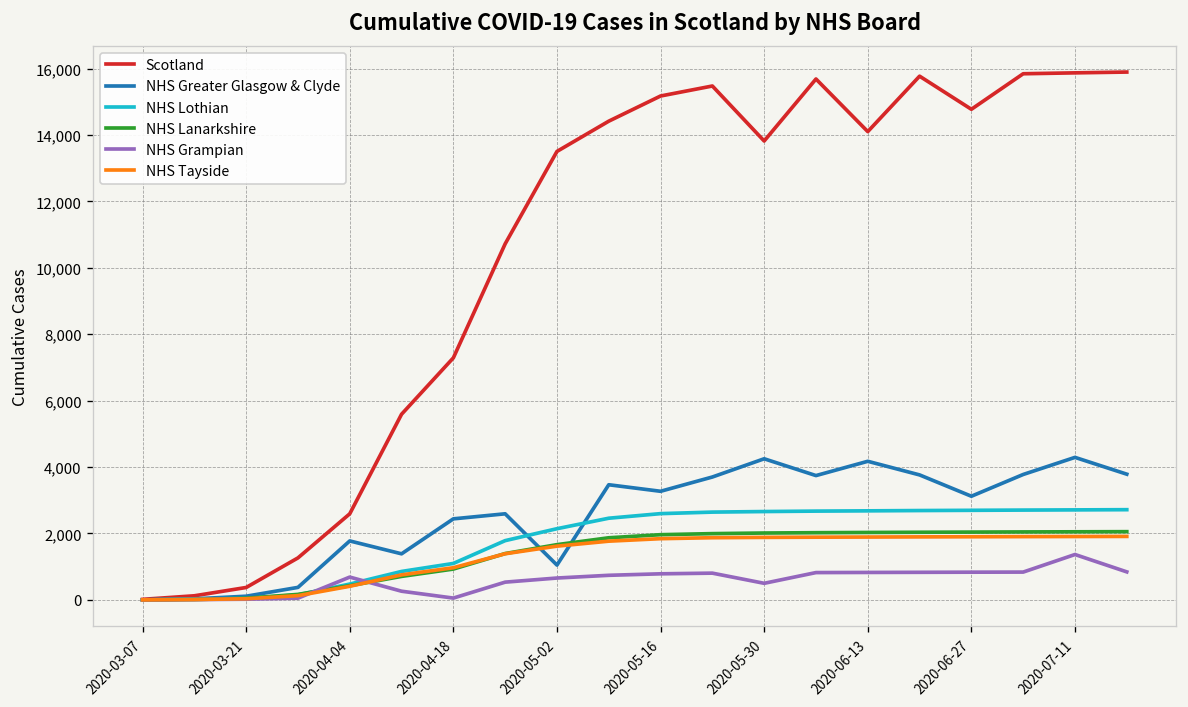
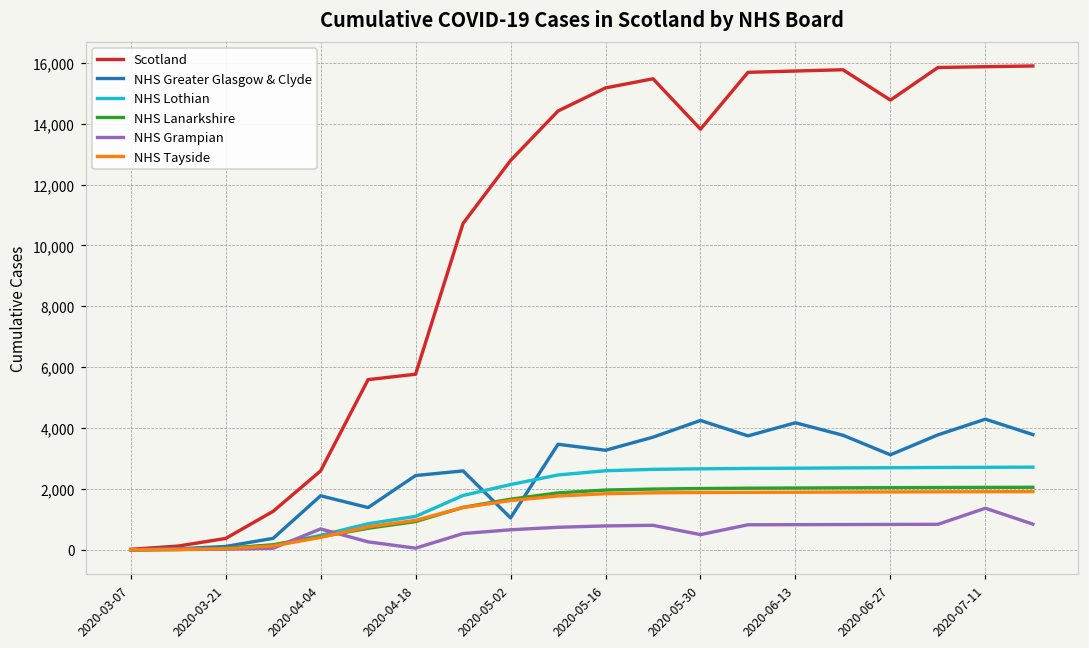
  {
    "Scotland": {
      "2020-03-21": "400",
      "2020-04-04": "2,600",
-     "2020-04-18": "7,300",
-     "2020-05-02": "13,500",
+     "2020-04-18": "5,800",
+     "2020-05-02": "12,800",
      "2020-05-16": "15,200",
      "2020-05-30": "13,800",
-     "2020-06-13": "14,100",
+     "2020-06-13": "15,700",
      "2020-06-27": "14,800",
      "2020-07-11": "15,900"
    },
    "NHS Greater Glasgow & Clyde": {
      "2020-04-04": "1,800",
      "2020-04-18": "2,400",
      "2020-05-02": "1,000",
      "2020-05-16": "3,300",
      "2020-05-30": "4,200",
      "2020-06-13": "4,200",
      "2020-06-27": "3,100",
      "2020-07-11": "4,300"
    },
    "NHS Lothian": {
      "2020-04-18": "1,100",
      "2020-05-02": "2,100",
      "2020-05-16": "2,600",
      "2020-05-30": "2,700",
      "2020-06-13": "2,700",
      "2020-06-27": "2,700",
      "2020-07-11": "2,700"
    },
    "NHS Lanarkshire": {
      "2020-05-16": "2,000",
      "2020-05-30": "2,000",
      "2020-06-13": "2,000",
      "2020-06-27": "2,000",
      "2020-07-11": "2,100"
    },
    "NHS Grampian": {
      "2020-04-04": "700",
      "2020-04-18": "100",
      "2020-05-02": "700",
      "2020-05-16": "800",
      "2020-05-30": "500",
      "2020-06-13": "800",
      "2020-06-27": "800",
      "2020-07-11": "1,400"
    },
    "NHS Tayside": {
      "2020-05-16": "1,800",
      "2020-05-30": "1,900",
      "2020-06-13": "1,900",
      "2020-06-27": "1,900",
      "2020-07-11": "1,900"
    }
  }
